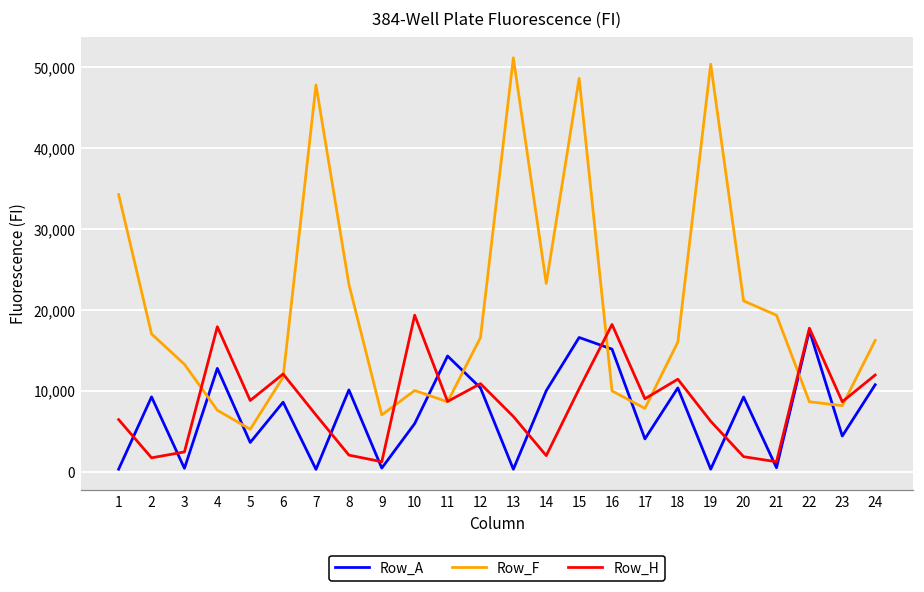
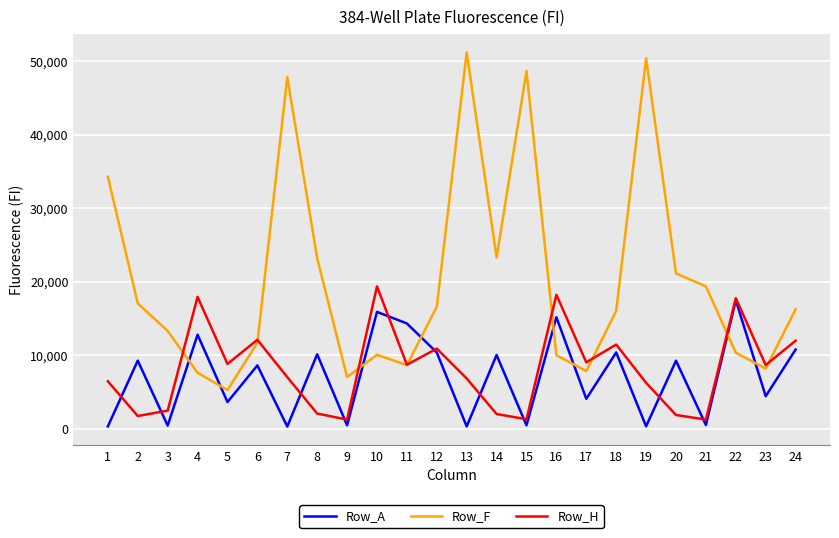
  {
    "Row_A": {
      "1": "0",
      "2": "9,000",
      "3": "0",
      "4": "13,000",
      "5": "4,000",
      "6": "9,000",
      "7": "0",
      "8": "10,000",
      "9": "0",
-     "10": "6,000",
+     "10": "16,000",
      "11": "14,000",
      "12": "10,000",
      "13": "0",
      "14": "10,000",
-     "15": "17,000",
+     "15": "0",
      "16": "15,000",
      "17": "4,000",
      "18": "10,000",
      "19": "0",
      "20": "9,000",
      "21": "1,000",
      "23": "4,000",
      "24": "11,000"
    },
    "Row_F": {
      "1": "34,000",
      "2": "17,000",
      "3": "13,000",
      "4": "8,000",
      "5": "5,000",
      "6": "12,000",
      "7": "48,000",
      "8": "23,000",
      "9": "7,000",
      "10": "10,000",
      "12": "17,000",
      "13": "51,000",
      "14": "23,000",
      "15": "49,000",
      "16": "10,000",
      "17": "8,000",
      "18": "16,000",
      "19": "50,000",
      "20": "21,000",
      "21": "19,000",
-     "22": "9,000",
+     "22": "10,000",
      "23": "8,000",
      "24": "16,000"
    },
    "Row_H": {
      "1": "6,000",
      "2": "2,000",
      "3": "2,000",
      "4": "18,000",
      "5": "9,000",
      "6": "12,000",
      "7": "7,000",
      "8": "2,000",
      "9": "1,000",
      "10": "19,000",
      "12": "11,000",
      "13": "7,000",
      "14": "2,000",
-     "15": "10,000",
+     "15": "1,000",
      "16": "18,000",
      "17": "9,000",
      "18": "11,000",
      "19": "6,000",
      "20": "2,000",
      "21": "1,000",
      "23": "9,000",
      "24": "12,000"
    }
  }
